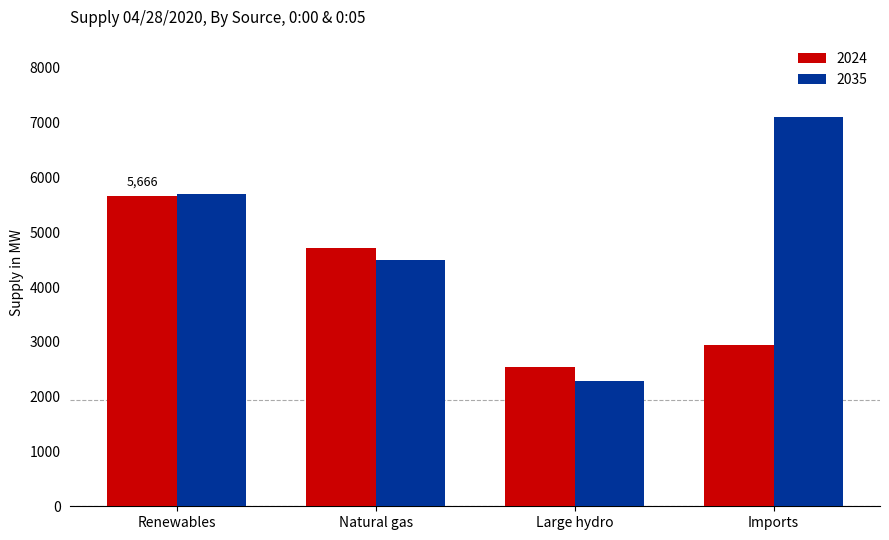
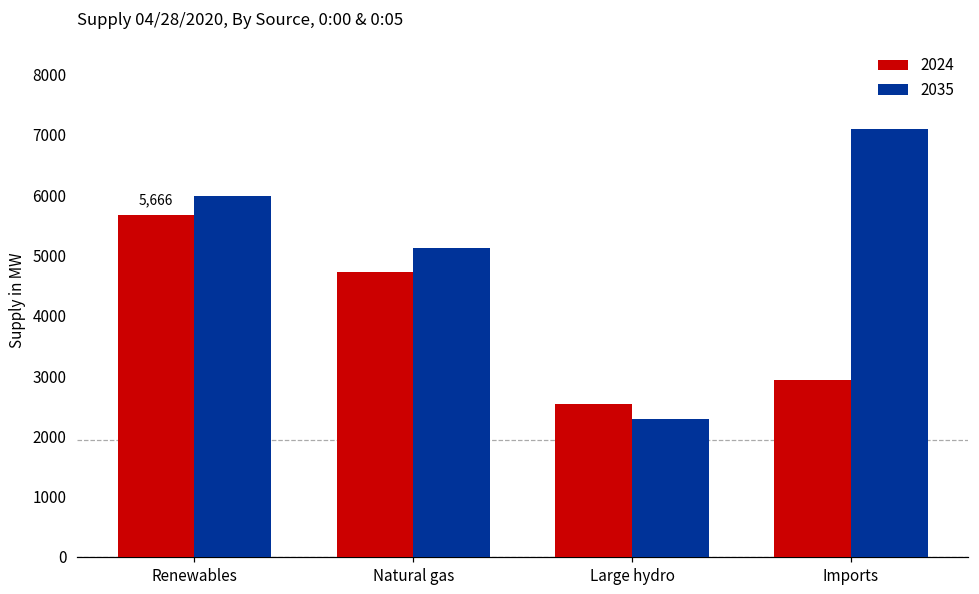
  {
    "2024": {
      "Renewables": "5,666"
    },
    "2035": {
-     "Renewables": "5700",
-     "Natural gas": "4500",
+     "Renewables": "6000",
+     "Natural gas": "5100",
      "Large hydro": "2300",
      "Imports": "7100"
    }
  }
